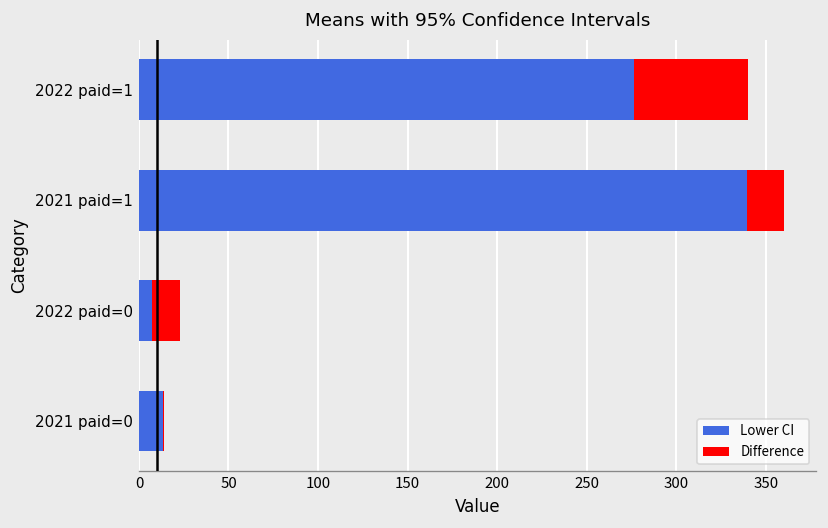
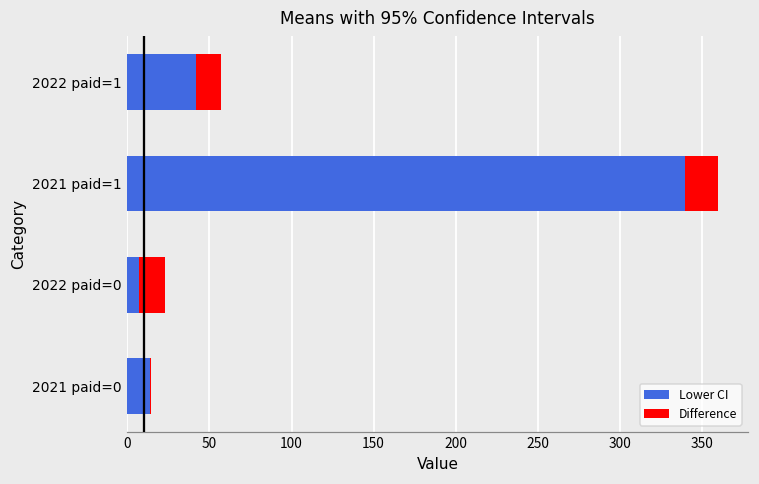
  {
    "Lower CI": {
-     "2022 paid=1": 277,
+     "2022 paid=1": 42,
      "2021 paid=1": 340,
      "2022 paid=0": 7,
      "2021 paid=0": 14
    },
    "Difference": {
-     "2022 paid=1": 64,
+     "2022 paid=1": 16,
      "2021 paid=1": 21,
      "2022 paid=0": 16
    }
  }
